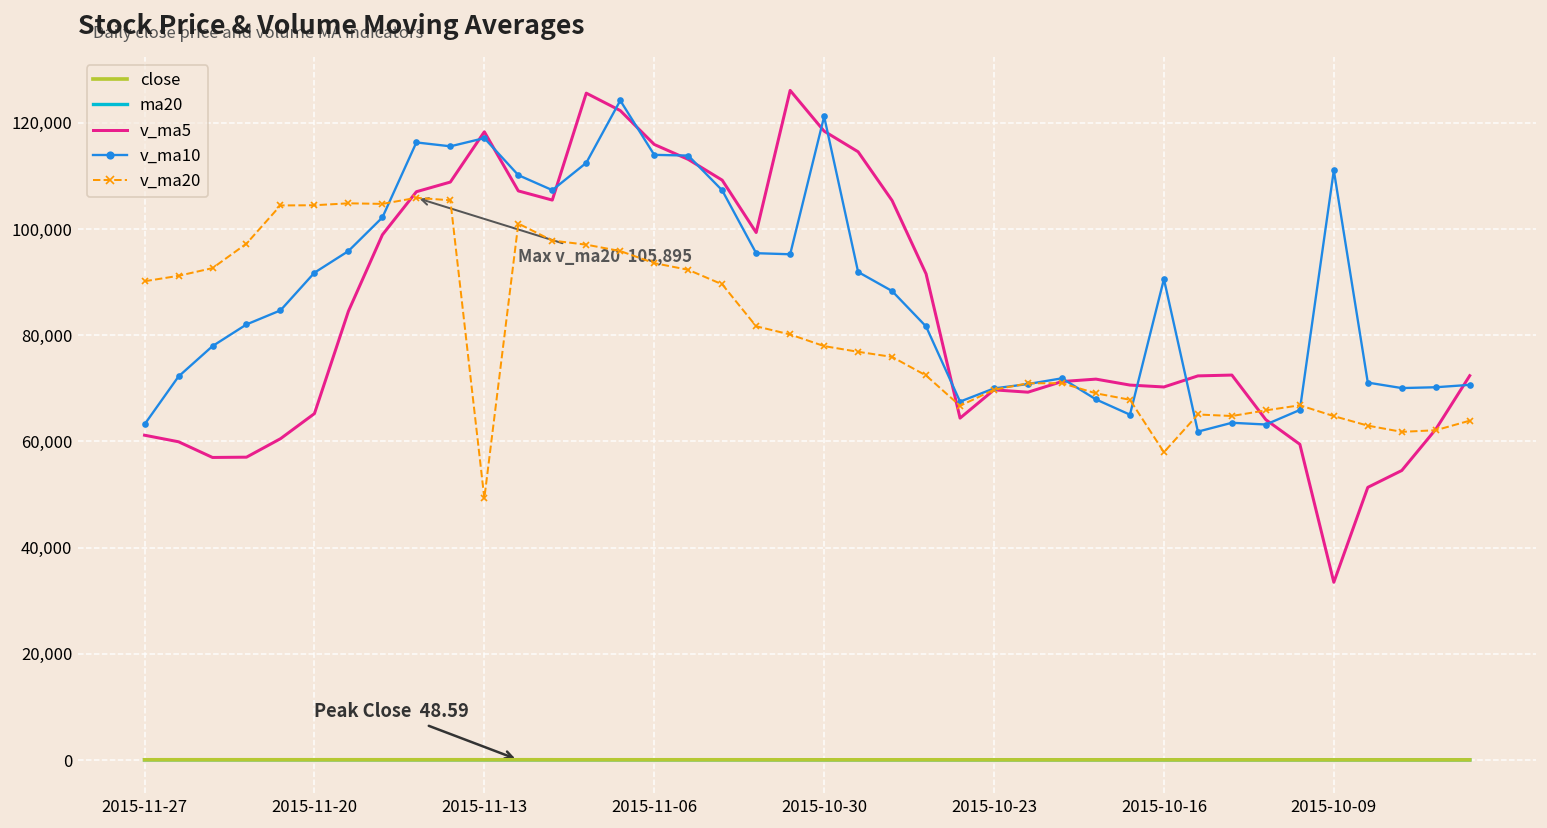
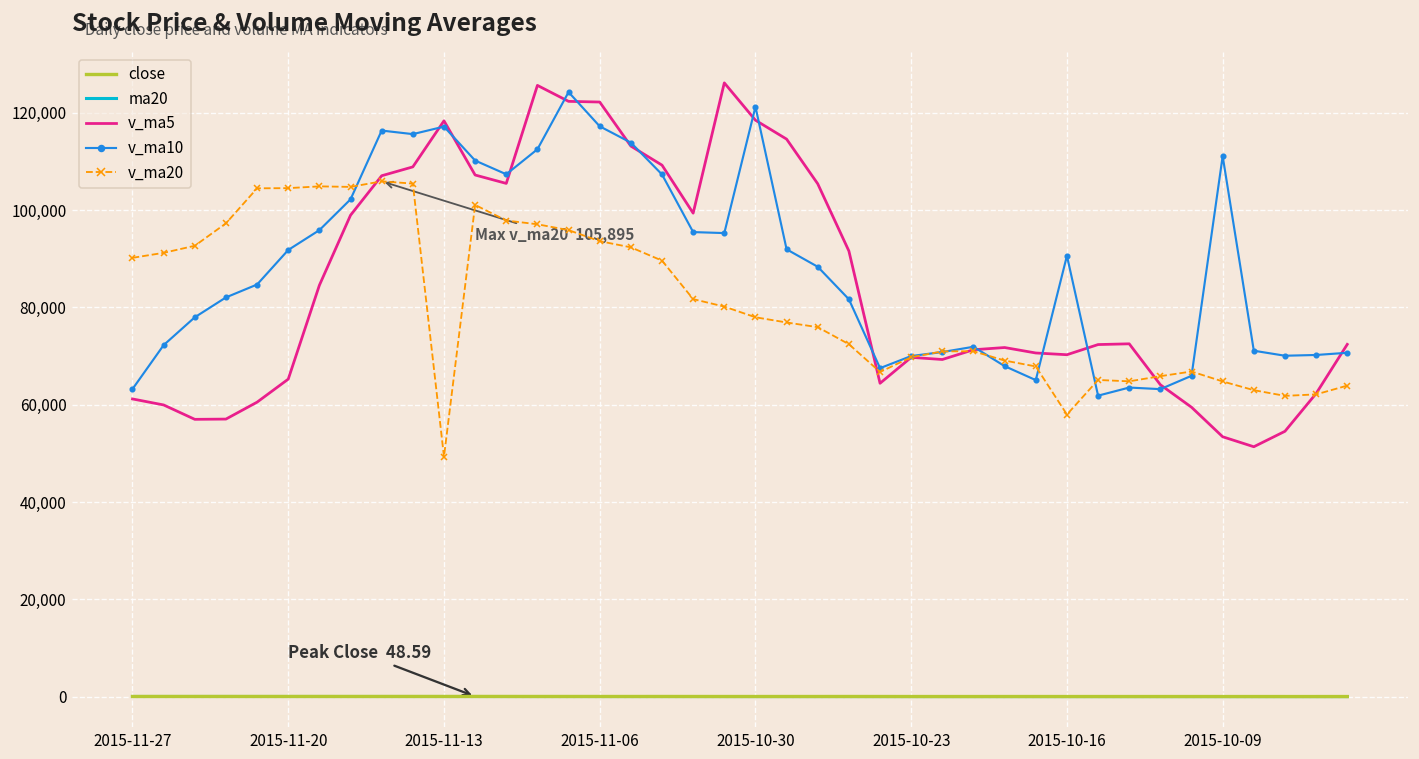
  {
    "ma20": {
      "2015-11-27": "0",
      "2015-11-06": "0",
      "2015-10-30": "0",
      "2015-10-23": "0",
      "2015-10-16": "0",
      "2015-10-09": "0"
    },
    "v_ma5": {
      "2015-11-27": "61,000",
      "2015-11-20": "65,000",
      "2015-11-13": "118,000",
-     "2015-11-06": "116,000",
+     "2015-11-06": "122,000",
      "2015-10-30": "118,000",
      "2015-10-16": "70,000",
-     "2015-10-09": "33,000"
+     "2015-10-09": "53,000"
    },
    "v_ma10": {
      "2015-11-27": "63,000",
      "2015-11-20": "92,000",
      "2015-11-13": "117,000",
-     "2015-11-06": "114,000",
+     "2015-11-06": "117,000",
      "2015-10-30": "121,000",
      "2015-10-16": "91,000",
      "2015-10-09": "111,000"
    },
    "v_ma20": {
      "2015-11-27": "90,000",
      "2015-11-20": "104,000",
      "2015-11-13": "49,000",
      "2015-10-30": "78,000",
      "2015-10-16": "58,000",
      "2015-10-09": "65,000"
    }
  }
